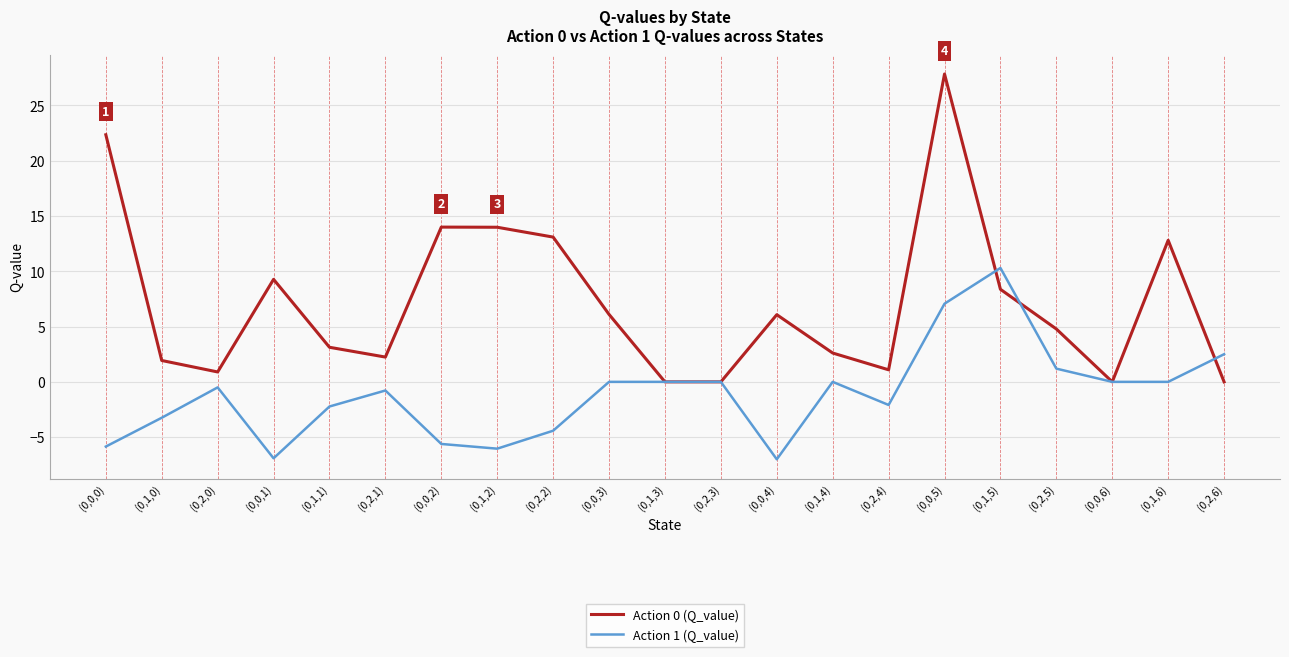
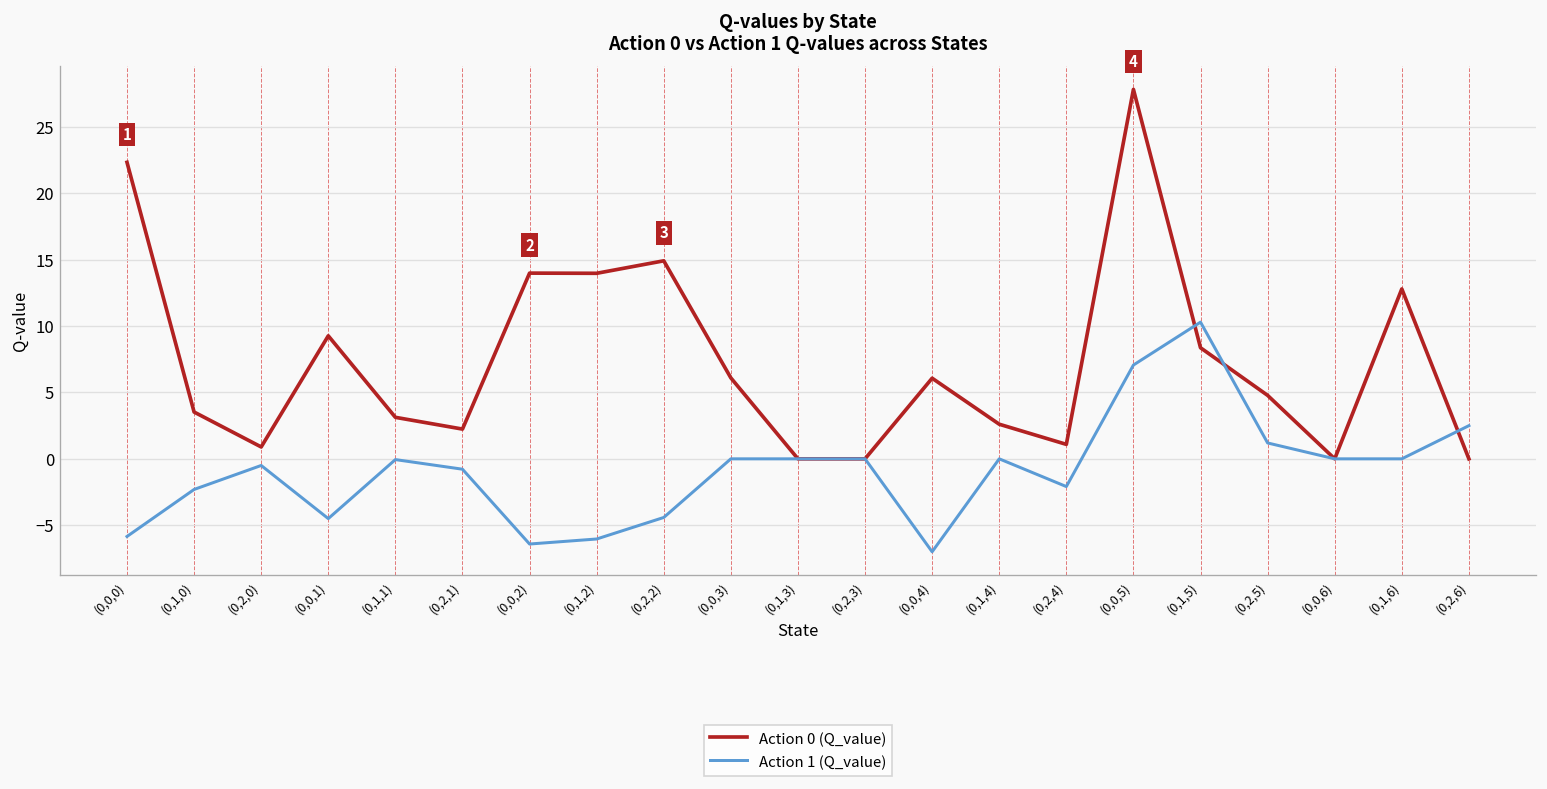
  {
    "Action 0 (Q_value)": {
-     "(0,1,0)": 1.9,
+     "(0,1,0)": 3.5,
      "(0,2,0)": 0.9,
      "(0,0,1)": 9.3,
      "(0,1,1)": 3.1,
      "(0,2,1)": 2.2,
      "(0,1,2)": 14.0,
-     "(0,2,2)": 13.1,
+     "(0,2,2)": 14.9,
      "(0,0,3)": 6.1,
      "(0,0,4)": 6.1,
      "(0,1,4)": 2.6,
      "(0,2,4)": 1.1,
      "(0,1,5)": 8.4,
      "(0,2,5)": 4.8,
      "(0,1,6)": 12.8,
      "(0,2,6)": 0.0
    },
    "Action 1 (Q_value)": {
      "(0,0,0)": -5.9,
-     "(0,1,0)": -3.2,
+     "(0,1,0)": -2.3,
      "(0,2,0)": -0.5,
-     "(0,0,1)": -6.9,
-     "(0,1,1)": -2.2,
+     "(0,0,1)": -4.5,
+     "(0,1,1)": -0.1,
      "(0,2,1)": -0.8,
-     "(0,0,2)": -5.6,
+     "(0,0,2)": -6.4,
      "(0,1,2)": -6.0,
      "(0,2,2)": -4.4,
      "(0,0,3)": 0.0,
      "(0,0,4)": -7.0,
      "(0,1,4)": 0.0,
      "(0,2,4)": -2.1,
      "(0,0,5)": 7.1,
      "(0,1,5)": 10.3,
      "(0,2,5)": 1.2,
      "(0,1,6)": 0.0,
      "(0,2,6)": 2.5
    }
  }
